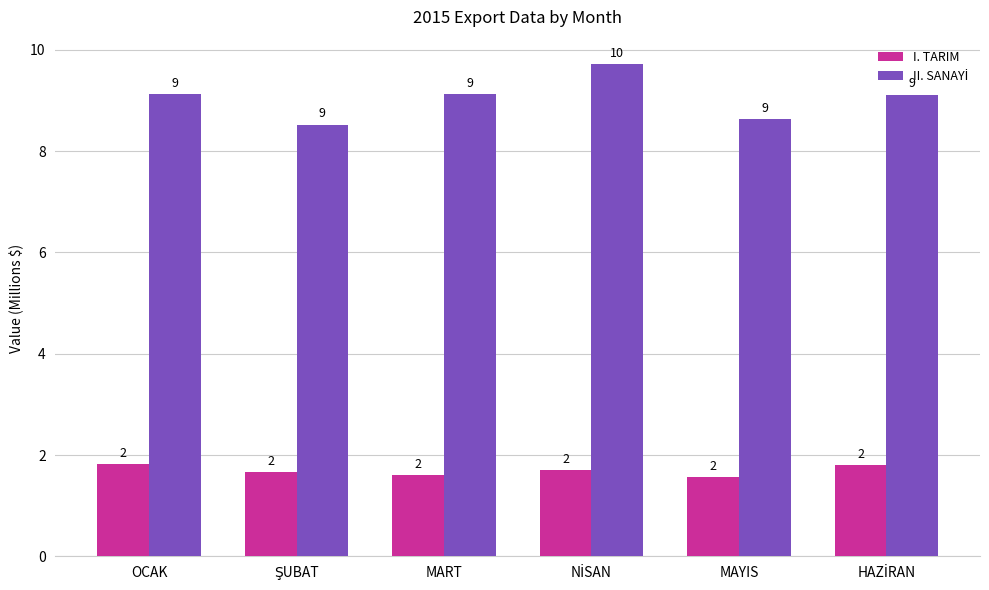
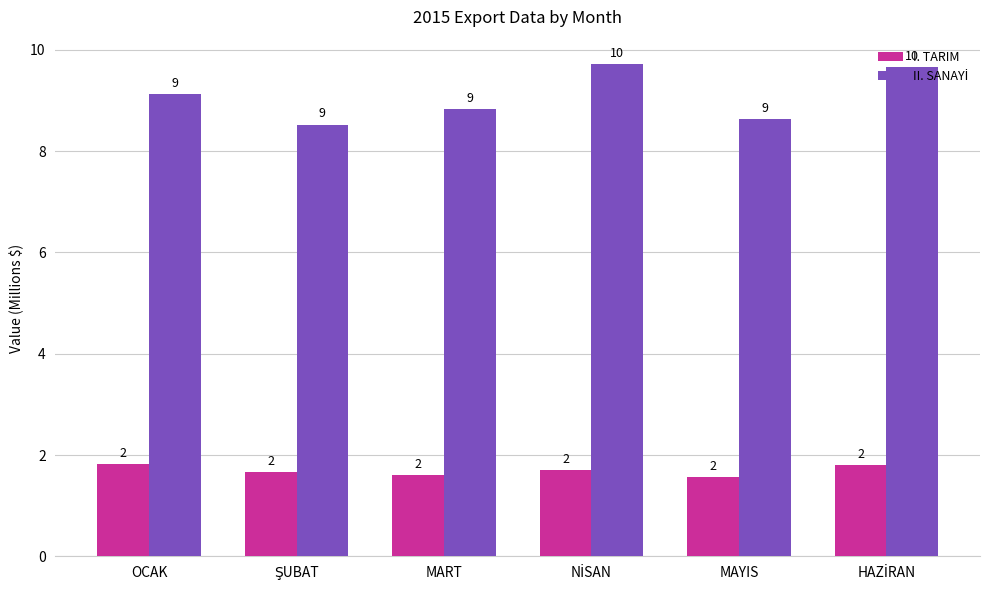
  {
    "I. TARIM": {
      "OCAK": 2,
      "ŞUBAT": 2,
      "MART": 2,
      "NİSAN": 2,
      "MAYIS": 2,
      "HAZİRAN": 2
    },
    "II. SANAYİ": {
      "OCAK": 9,
      "ŞUBAT": 9,
-     "MART": 9.1,
+     "MART": 8.8,
      "NİSAN": 10,
      "MAYIS": 9,
-     "HAZİRAN": 9
+     "HAZİRAN": 10
    }
  }
